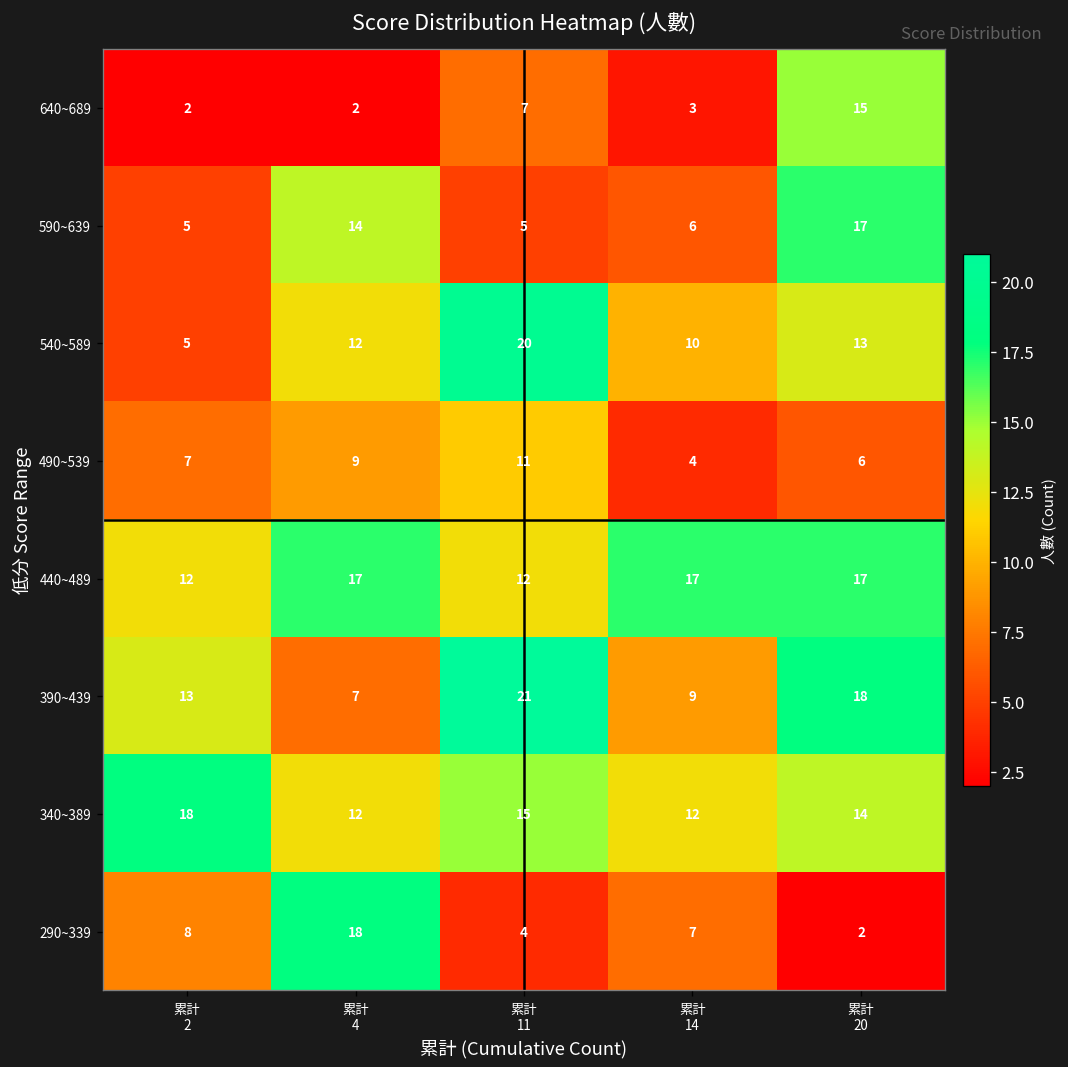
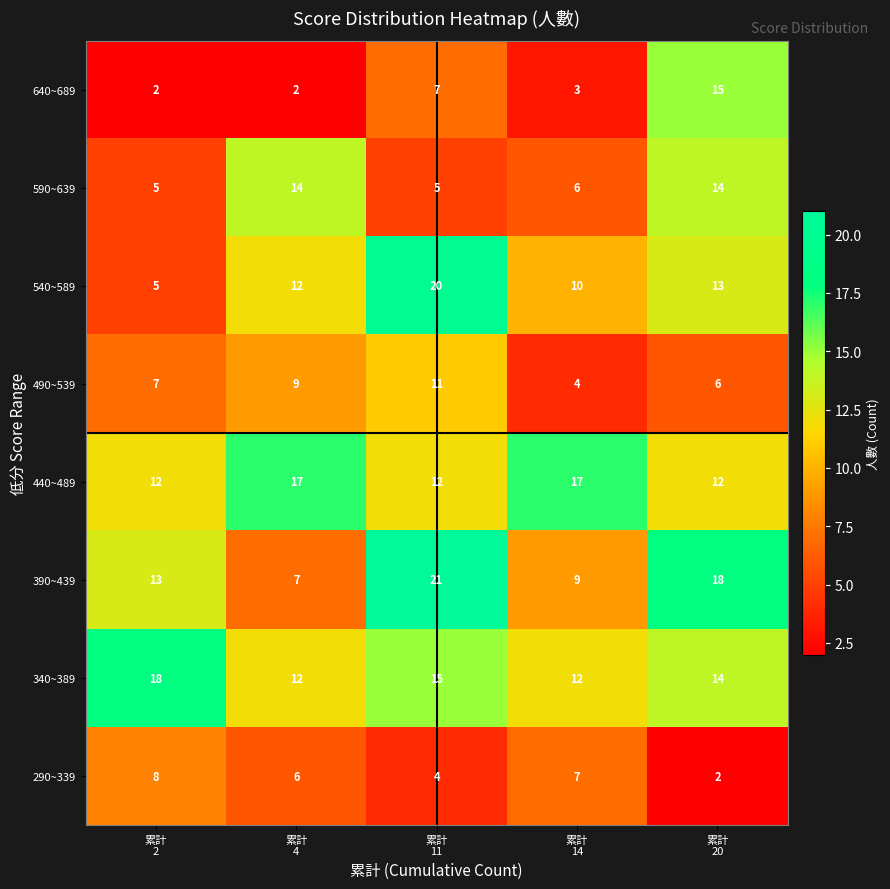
  {
    "640~689": {
      "累計 2": 2,
      "累計 4": 2,
      "累計 11": 7,
      "累計 14": 3,
      "累計 20": 15
    },
    "590~639": {
      "累計 2": 5,
      "累計 4": 14,
      "累計 11": 5,
      "累計 14": 6,
-     "累計 20": 17
+     "累計 20": 14
    },
    "540~589": {
      "累計 2": 5,
      "累計 4": 12,
      "累計 11": 20,
      "累計 14": 10,
      "累計 20": 13
    },
    "490~539": {
      "累計 2": 7,
      "累計 4": 9,
      "累計 11": 11,
      "累計 14": 4,
      "累計 20": 6
    },
    "440~489": {
      "累計 2": 12,
      "累計 4": 17,
      "累計 11": 12,
      "累計 14": 17,
-     "累計 20": 17
+     "累計 20": 12
    },
    "390~439": {
      "累計 2": 13,
      "累計 4": 7,
      "累計 11": 21,
      "累計 14": 9,
      "累計 20": 18
    },
    "340~389": {
      "累計 2": 18,
      "累計 4": 12,
      "累計 11": 15,
      "累計 14": 12,
      "累計 20": 14
    },
    "290~339": {
      "累計 2": 8,
-     "累計 4": 18,
+     "累計 4": 6,
      "累計 11": 4,
      "累計 14": 7,
      "累計 20": 2
    }
  }
